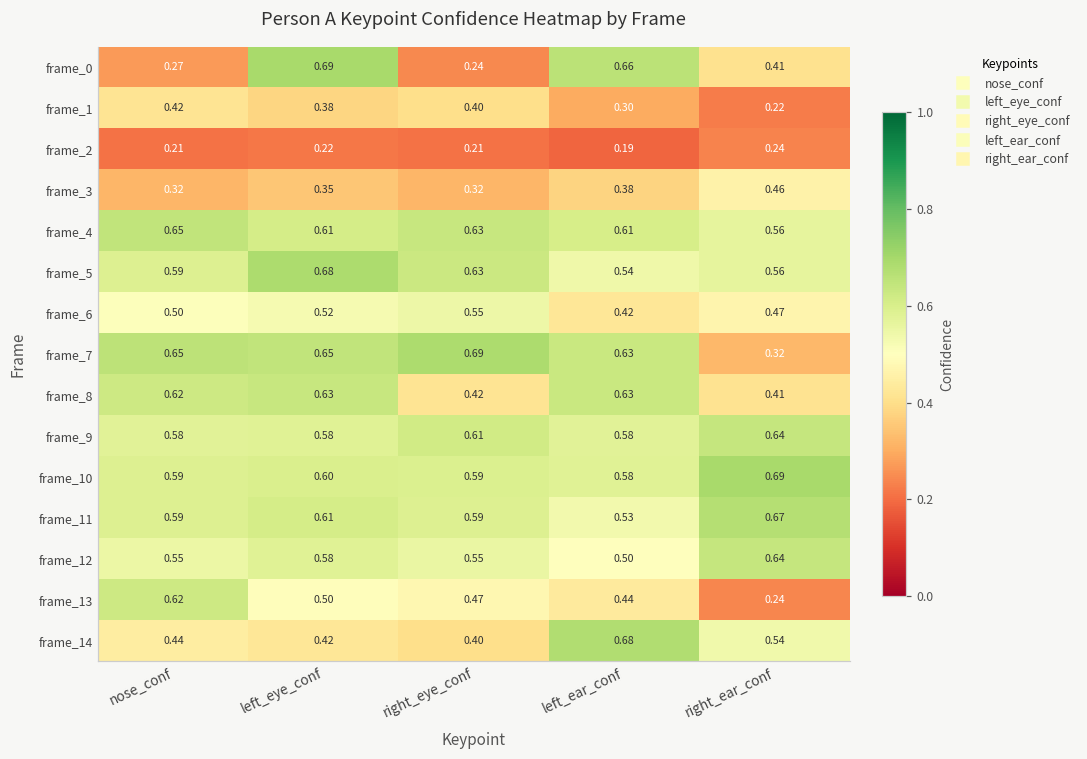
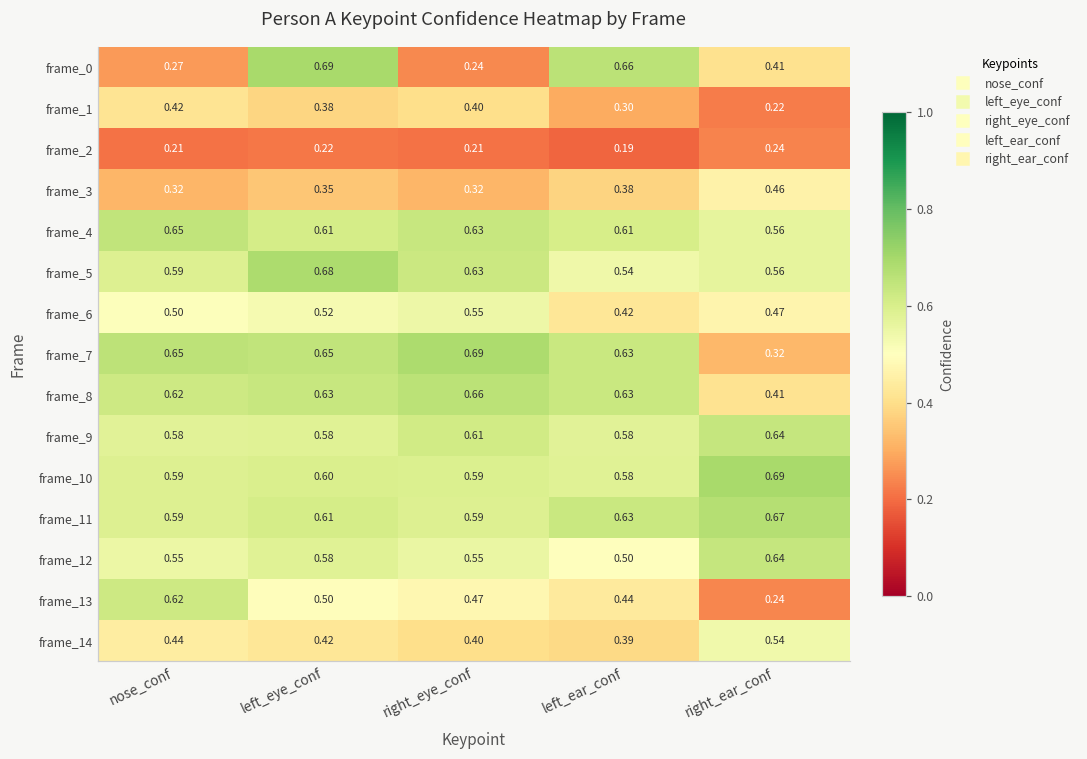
  {
    "frame_0": {
      "nose_conf": 0.27,
      "left_eye_conf": 0.69,
      "right_eye_conf": 0.24,
      "left_ear_conf": 0.66,
      "right_ear_conf": 0.41
    },
    "frame_1": {
      "nose_conf": 0.42,
      "left_eye_conf": 0.38,
      "right_eye_conf": 0.40,
      "left_ear_conf": 0.30,
      "right_ear_conf": 0.22
    },
    "frame_2": {
      "nose_conf": 0.21,
      "left_eye_conf": 0.22,
      "right_eye_conf": 0.21,
      "left_ear_conf": 0.19,
      "right_ear_conf": 0.24
    },
    "frame_3": {
      "nose_conf": 0.32,
      "left_eye_conf": 0.35,
      "right_eye_conf": 0.32,
      "left_ear_conf": 0.38,
      "right_ear_conf": 0.46
    },
    "frame_4": {
      "nose_conf": 0.65,
      "left_eye_conf": 0.61,
      "right_eye_conf": 0.63,
      "left_ear_conf": 0.61,
      "right_ear_conf": 0.56
    },
    "frame_5": {
      "nose_conf": 0.59,
      "left_eye_conf": 0.68,
      "right_eye_conf": 0.63,
      "left_ear_conf": 0.54,
      "right_ear_conf": 0.56
    },
    "frame_6": {
      "nose_conf": 0.50,
      "left_eye_conf": 0.52,
      "right_eye_conf": 0.55,
      "left_ear_conf": 0.42,
      "right_ear_conf": 0.47
    },
    "frame_7": {
      "nose_conf": 0.65,
      "left_eye_conf": 0.65,
      "right_eye_conf": 0.69,
      "left_ear_conf": 0.63,
      "right_ear_conf": 0.32
    },
    "frame_8": {
      "nose_conf": 0.62,
      "left_eye_conf": 0.63,
-     "right_eye_conf": 0.42,
+     "right_eye_conf": 0.66,
      "left_ear_conf": 0.63,
      "right_ear_conf": 0.41
    },
    "frame_9": {
      "nose_conf": 0.58,
      "left_eye_conf": 0.58,
      "right_eye_conf": 0.61,
      "left_ear_conf": 0.58,
      "right_ear_conf": 0.64
    },
    "frame_10": {
      "nose_conf": 0.59,
      "left_eye_conf": 0.60,
      "right_eye_conf": 0.59,
      "left_ear_conf": 0.58,
      "right_ear_conf": 0.69
    },
    "frame_11": {
      "nose_conf": 0.59,
      "left_eye_conf": 0.61,
      "right_eye_conf": 0.59,
-     "left_ear_conf": 0.53,
+     "left_ear_conf": 0.63,
      "right_ear_conf": 0.67
    },
    "frame_12": {
      "nose_conf": 0.55,
      "left_eye_conf": 0.58,
      "right_eye_conf": 0.55,
      "left_ear_conf": 0.50,
      "right_ear_conf": 0.64
    },
    "frame_13": {
      "nose_conf": 0.62,
      "left_eye_conf": 0.50,
      "right_eye_conf": 0.47,
      "left_ear_conf": 0.44,
      "right_ear_conf": 0.24
    },
    "frame_14": {
      "nose_conf": 0.44,
      "left_eye_conf": 0.42,
      "right_eye_conf": 0.40,
-     "left_ear_conf": 0.68,
+     "left_ear_conf": 0.39,
      "right_ear_conf": 0.54
    }
  }
